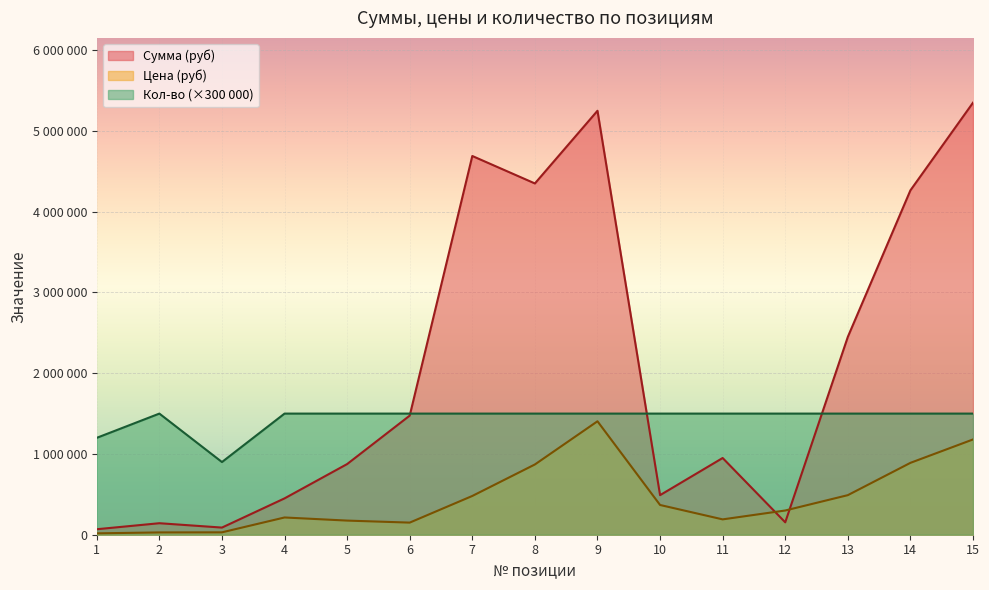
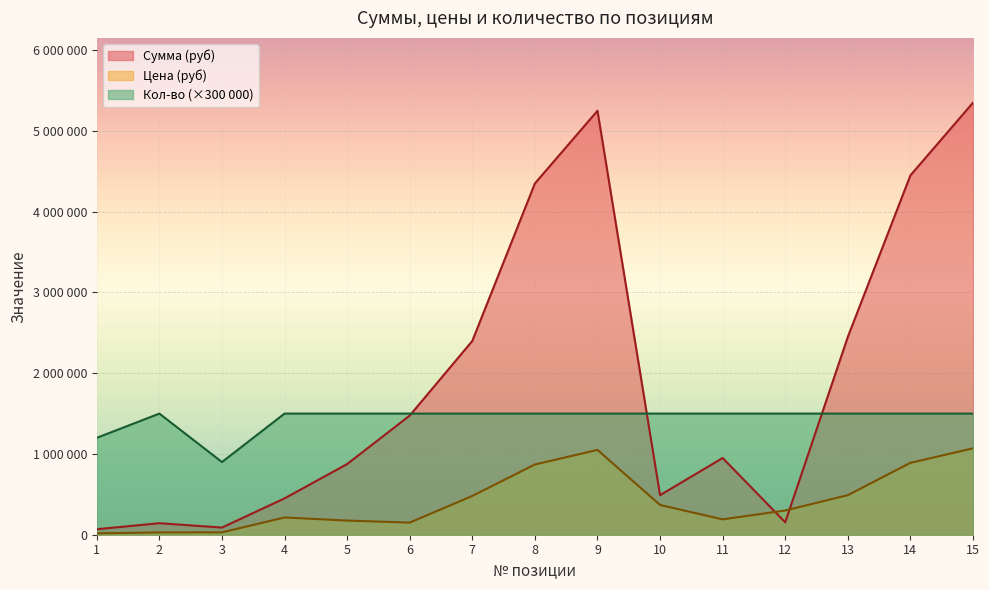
  {
    "Сумма (руб)": {
      "1": 100000,
      "2": 100000,
      "3": 100000,
      "4": 500000,
      "5": 900000,
-     "7": 4700000,
+     "7": 2400000,
      "8": 4400000,
      "9": 5300000,
      "10": 500000,
      "11": 1000000,
      "12": 200000,
      "13": 2500000,
-     "14": 4300000,
+     "14": 4500000,
      "15": 5400000
    },
    "Цена (руб)": {
      "1": 0,
      "2": 0,
      "3": 0,
      "4": 200000,
      "5": 200000,
      "6": 100000,
      "7": 500000,
      "8": 900000,
-     "9": 1400000,
+     "9": 1100000,
      "10": 400000,
      "11": 200000,
      "12": 300000,
      "13": 500000,
      "14": 900000,
-     "15": 1200000
+     "15": 1100000
    },
    "Кол-во (×300 000)": {
      "1": 1200000,
      "2": 1500000,
      "3": 900000,
      "4": 1500000,
      "5": 1500000,
      "7": 1500000,
      "8": 1500000,
      "9": 1500000,
      "10": 1500000,
      "11": 1500000,
      "12": 1500000,
      "13": 1500000,
      "14": 1500000,
      "15": 1500000
    }
  }
